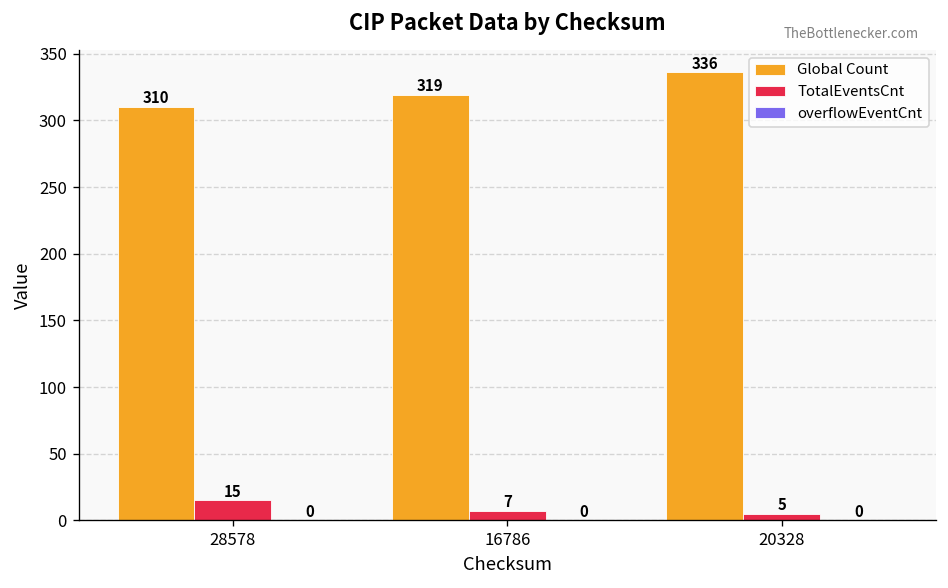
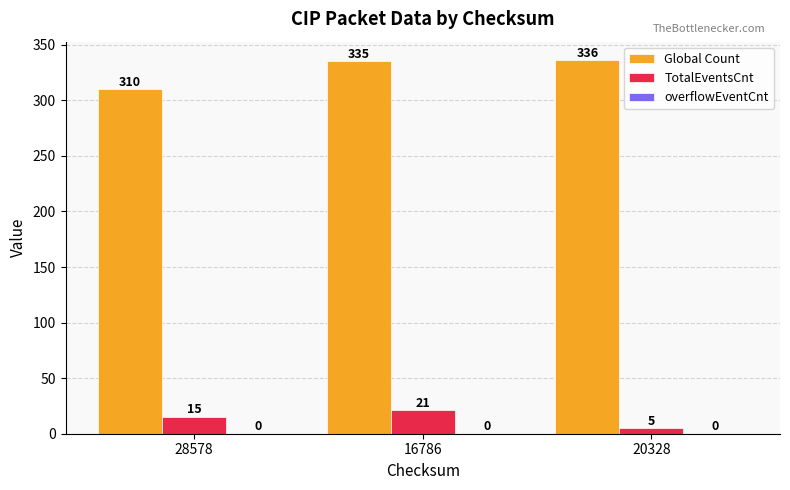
  {
    "Global Count": {
      "28578": 310,
-     "16786": 319,
+     "16786": 335,
      "20328": 336
    },
    "TotalEventsCnt": {
      "28578": 15,
-     "16786": 7,
+     "16786": 21,
      "20328": 5
    },
    "overflowEventCnt": {
      "28578": 0,
      "16786": 0,
      "20328": 0
    }
  }
